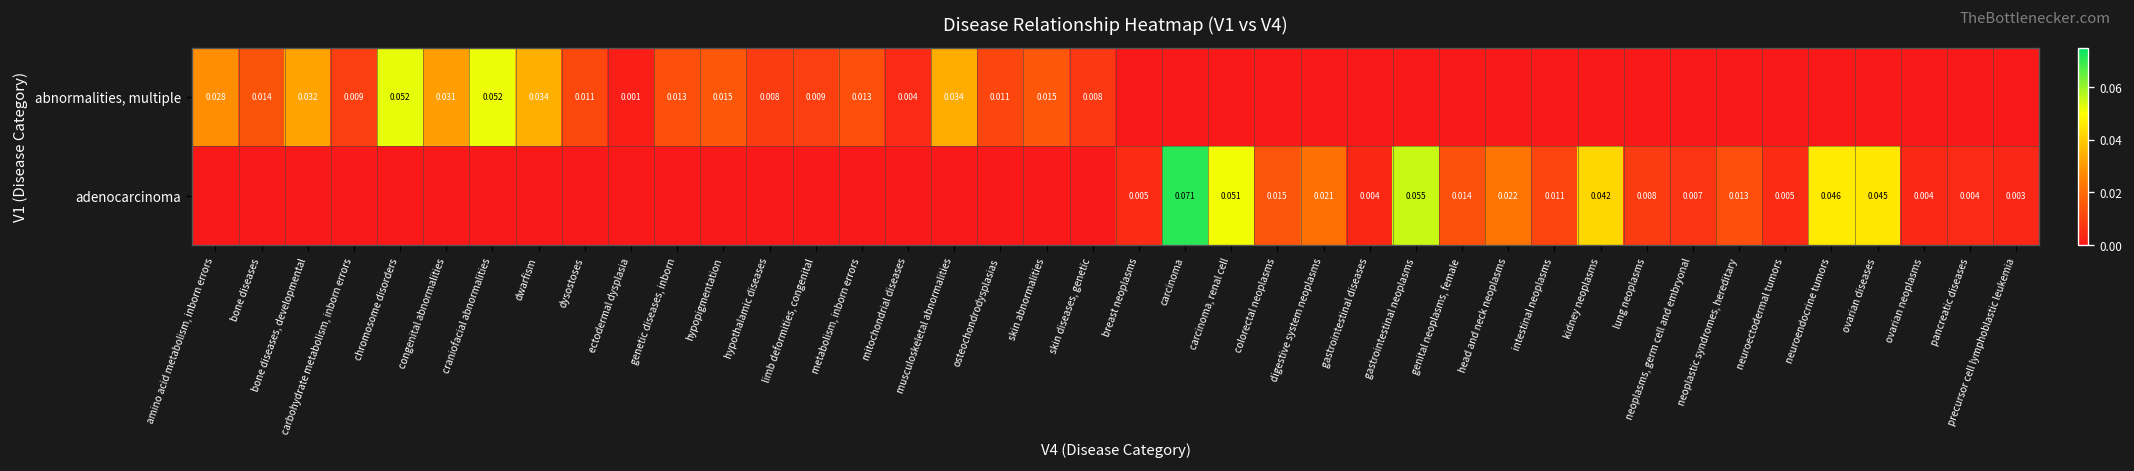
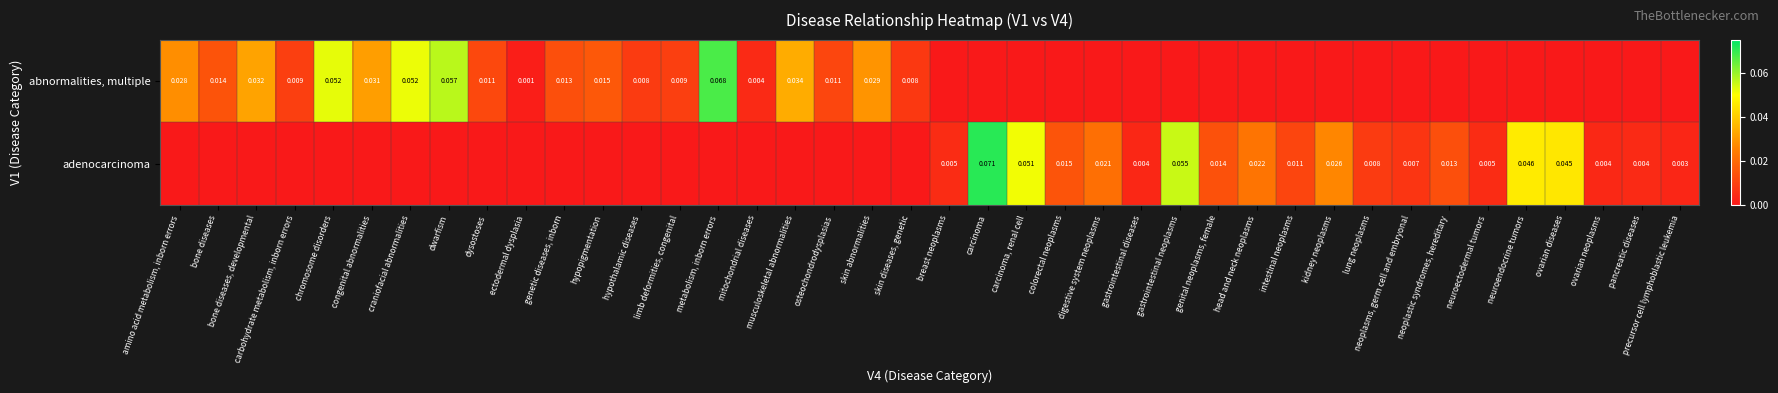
  {
    "abnormalities, multiple": {
      "amino acid metabolism, inborn errors": 0.028,
      "bone diseases": 0.014,
      "bone diseases, developmental": 0.032,
      "carbohydrate metabolism, inborn errors": 0.009,
      "chromosome disorders": 0.052,
      "congenital abnormalities": 0.031,
      "craniofacial abnormalities": 0.052,
-     "dwarfism": 0.034,
+     "dwarfism": 0.057,
      "dysostoses": 0.011,
      "ectodermal dysplasia": 0.001,
      "genetic diseases, inborn": 0.013,
      "hypopigmentation": 0.015,
      "hypothalamic diseases": 0.008,
      "limb deformities, congenital": 0.009,
-     "metabolism, inborn errors": 0.013,
+     "metabolism, inborn errors": 0.068,
      "mitochondrial diseases": 0.004,
      "musculoskeletal abnormalities": 0.034,
      "osteochondrodysplasias": 0.011,
-     "skin abnormalities": 0.015,
+     "skin abnormalities": 0.029,
      "skin diseases, genetic": 0.008
    },
    "adenocarcinoma": {
      "breast neoplasms": 0.005,
      "carcinoma": 0.071,
      "carcinoma, renal cell": 0.051,
      "colorectal neoplasms": 0.015,
      "digestive system neoplasms": 0.021,
      "gastrointestinal diseases": 0.004,
      "gastrointestinal neoplasms": 0.055,
      "genital neoplasms, female": 0.014,
      "head and neck neoplasms": 0.022,
      "intestinal neoplasms": 0.011,
-     "kidney neoplasms": 0.042,
+     "kidney neoplasms": 0.026,
      "lung neoplasms": 0.008,
      "neoplasms, germ cell and embryonal": 0.007,
      "neoplastic syndromes, hereditary": 0.013,
      "neuroectodermal tumors": 0.005,
      "neuroendocrine tumors": 0.046,
      "ovarian diseases": 0.045,
      "ovarian neoplasms": 0.004,
      "pancreatic diseases": 0.004,
      "precursor cell lymphoblastic leukemia": 0.003
    }
  }
